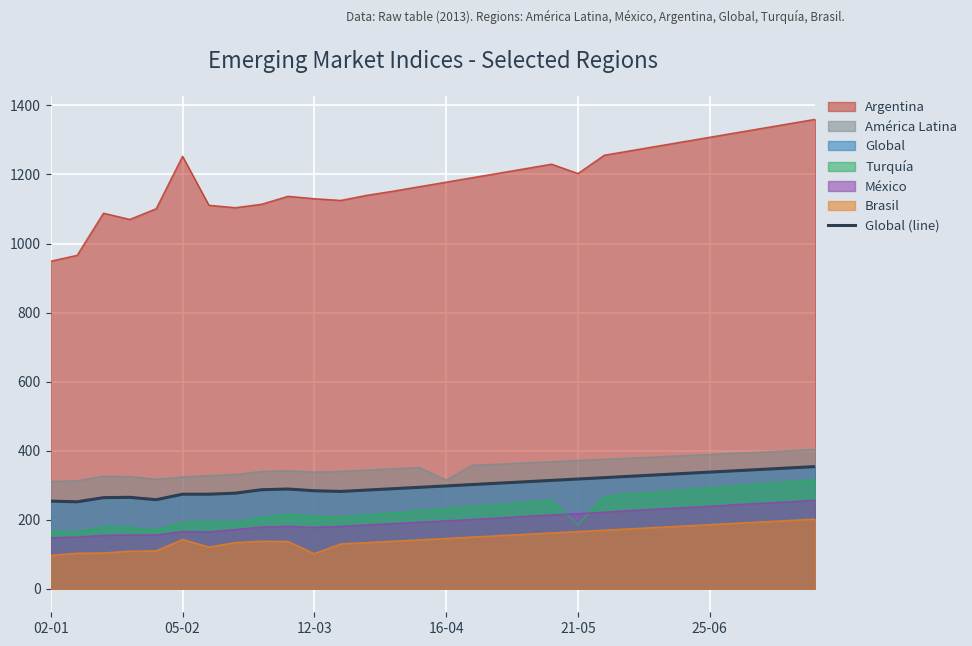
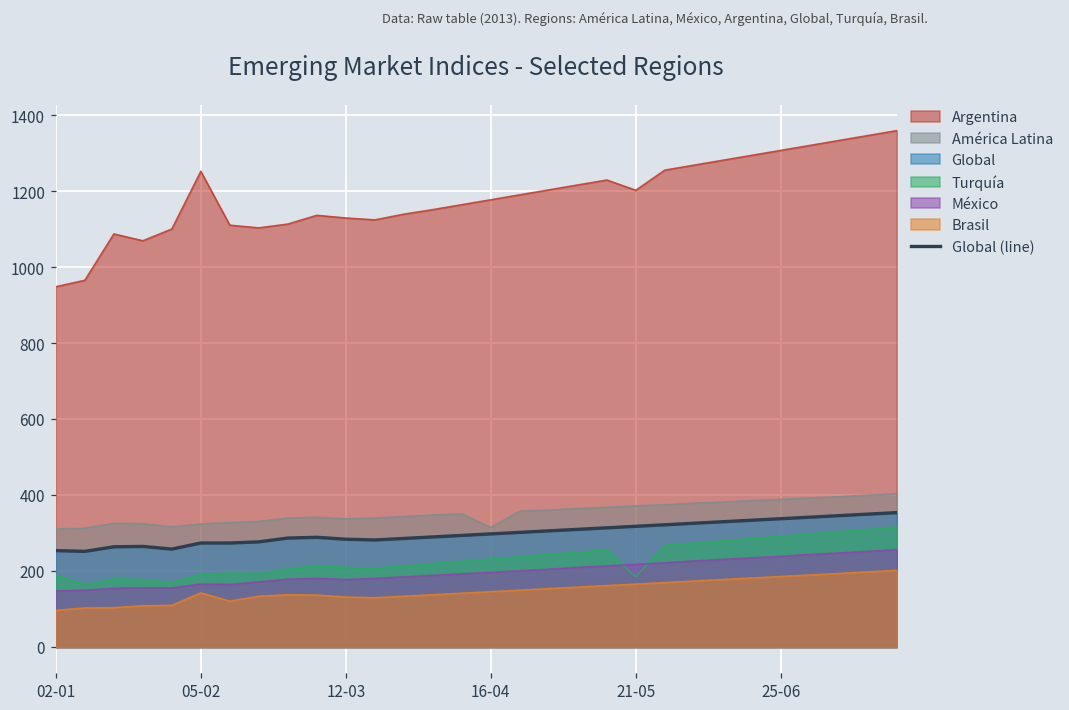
  {
    "Argentina": {
      "02-01": 950,
      "05-02": 1250,
      "12-03": 1130,
      "16-04": 1180,
      "21-05": 1200,
      "25-06": 1310
    },
    "América Latina": {
      "02-01": 310,
      "05-02": 320,
      "12-03": 340,
      "16-04": 320,
      "21-05": 370,
      "25-06": 390
    },
    "Global": {
      "02-01": 250,
      "05-02": 270,
      "12-03": 280,
      "16-04": 300,
      "21-05": 320,
      "25-06": 340
    },
    "Turquía": {
-     "02-01": 170,
+     "02-01": 190,
      "05-02": 190,
      "12-03": 210,
      "16-04": 230,
      "21-05": 190,
      "25-06": 290
    },
    "México": {
      "02-01": 150,
      "05-02": 170,
      "12-03": 180,
      "16-04": 200,
      "21-05": 220,
      "25-06": 240
    },
    "Brasil": {
      "02-01": 100,
      "05-02": 140,
-     "12-03": 100,
+     "12-03": 130,
      "16-04": 150,
      "21-05": 170,
      "25-06": 190
    }
  }
